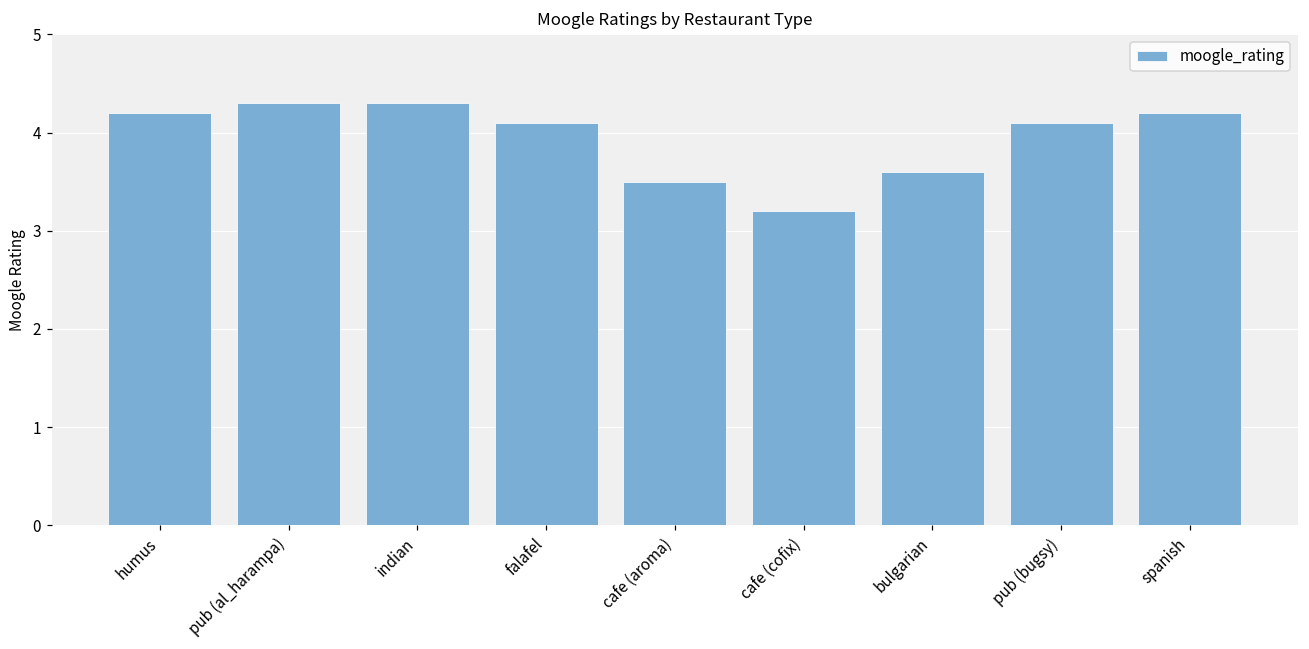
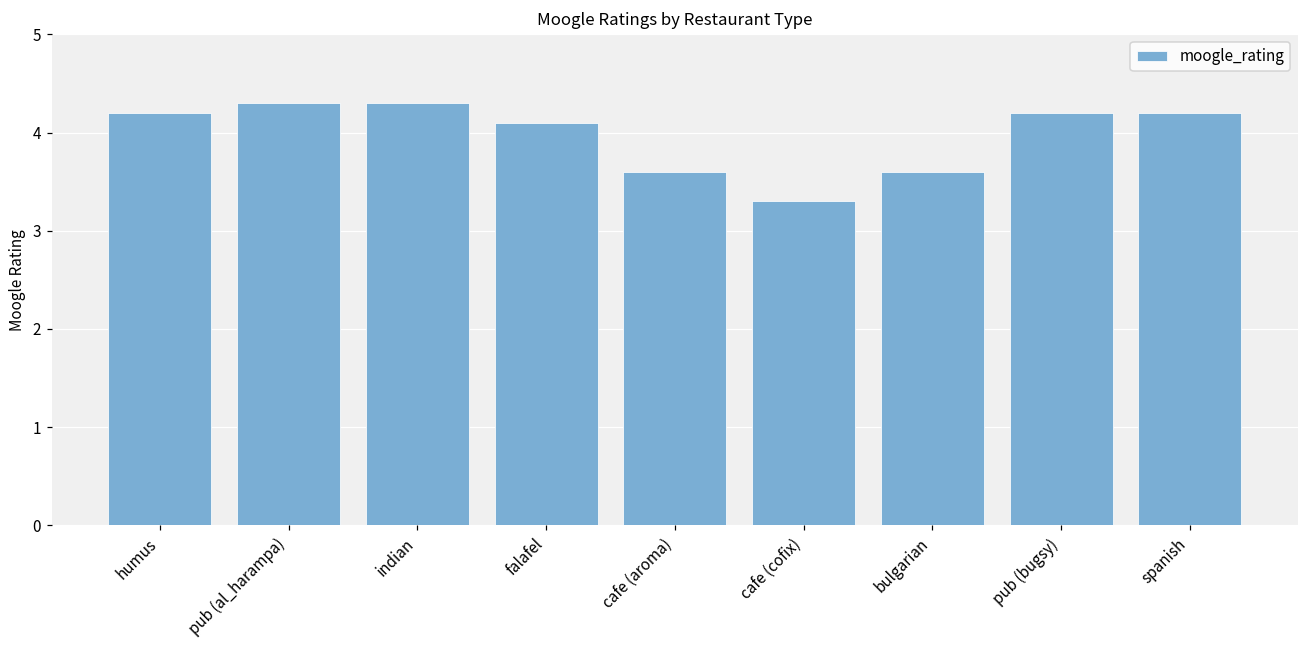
  {
    "humus": 4.2,
    "pub (al_harampa)": 4.3,
    "indian": 4.3,
    "falafel": 4.1,
-   "cafe (aroma)": 3.5,
-   "cafe (cofix)": 3.2,
+   "cafe (aroma)": 3.6,
+   "cafe (cofix)": 3.3,
    "bulgarian": 3.6,
-   "pub (bugsy)": 4.1,
+   "pub (bugsy)": 4.2,
    "spanish": 4.2
  }
